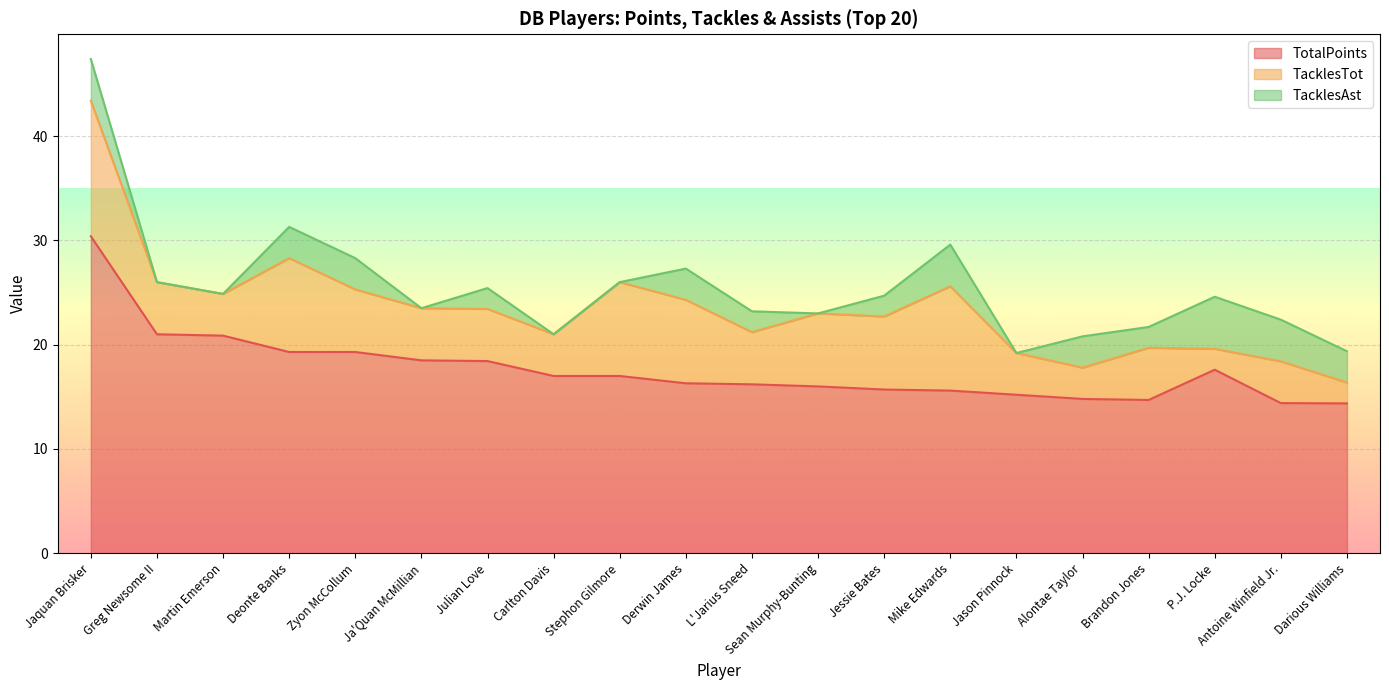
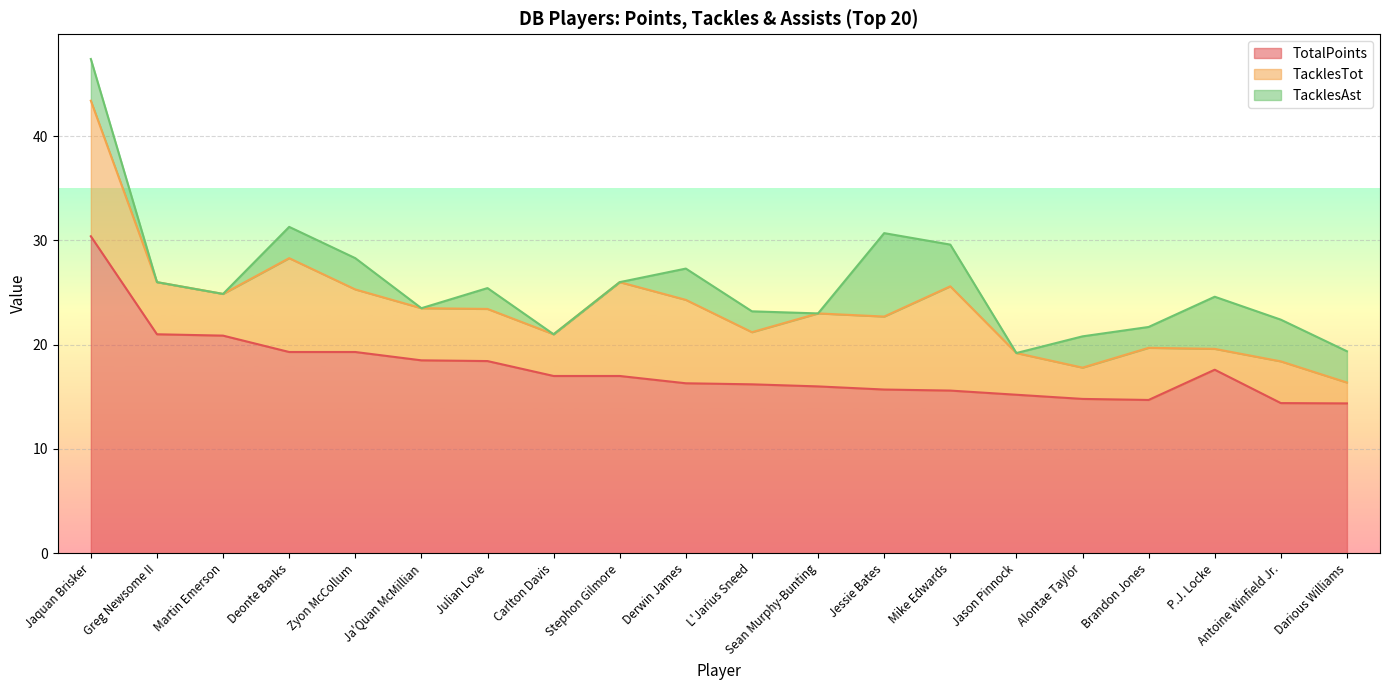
  {
    "TotalPoints": {
      "Jaquan Brisker": 30.4,
      "Greg Newsome II": 21,
      "Martin Emerson": 21,
      "Deonte Banks": 19.3,
      "Zyon McCollum": 19.3,
      "Ja'Quan McMillian": 18.5,
      "Julian Love": 18.4,
      "Carlton Davis": 17,
      "Stephon Gilmore": 17,
      "Derwin James": 16.3,
      "L'Jarius Sneed": 16,
      "Sean Murphy-Bunting": 16,
      "Jessie Bates": 15.7,
      "Mike Edwards": 15.6,
      "Jason Pinnock": 15,
      "Alontae Taylor": 15,
      "Brandon Jones": 14.7,
      "P.J. Locke": 17.6,
      "Antoine Winfield Jr.": 14.4,
      "Darious Williams": 14.4
    },
    "TacklesTot": {
      "Jaquan Brisker": 13,
      "Deonte Banks": 9,
      "Zyon McCollum": 6,
      "Julian Love": 5,
      "Derwin James": 8,
      "L'Jarius Sneed": 5,
      "Jessie Bates": 7,
      "Mike Edwards": 10,
      "Alontae Taylor": 3,
      "Brandon Jones": 5,
      "P.J. Locke": 2,
      "Antoine Winfield Jr.": 4,
      "Darious Williams": 2
    },
    "TacklesAst": {
      "Jaquan Brisker": 4,
      "Deonte Banks": 3,
      "Zyon McCollum": 3,
      "Julian Love": 2,
      "Derwin James": 3,
      "L'Jarius Sneed": 2,
-     "Jessie Bates": 2,
+     "Jessie Bates": 8,
      "Mike Edwards": 4,
      "Alontae Taylor": 3,
      "Brandon Jones": 2,
      "P.J. Locke": 5,
      "Antoine Winfield Jr.": 4,
      "Darious Williams": 3
    }
  }
